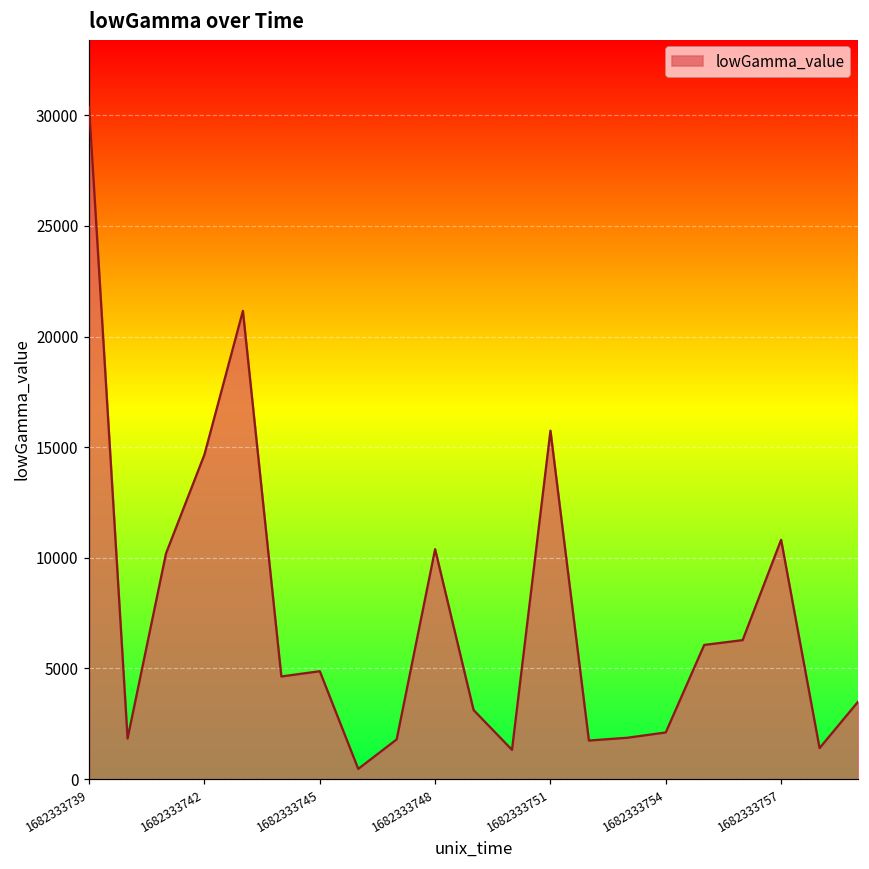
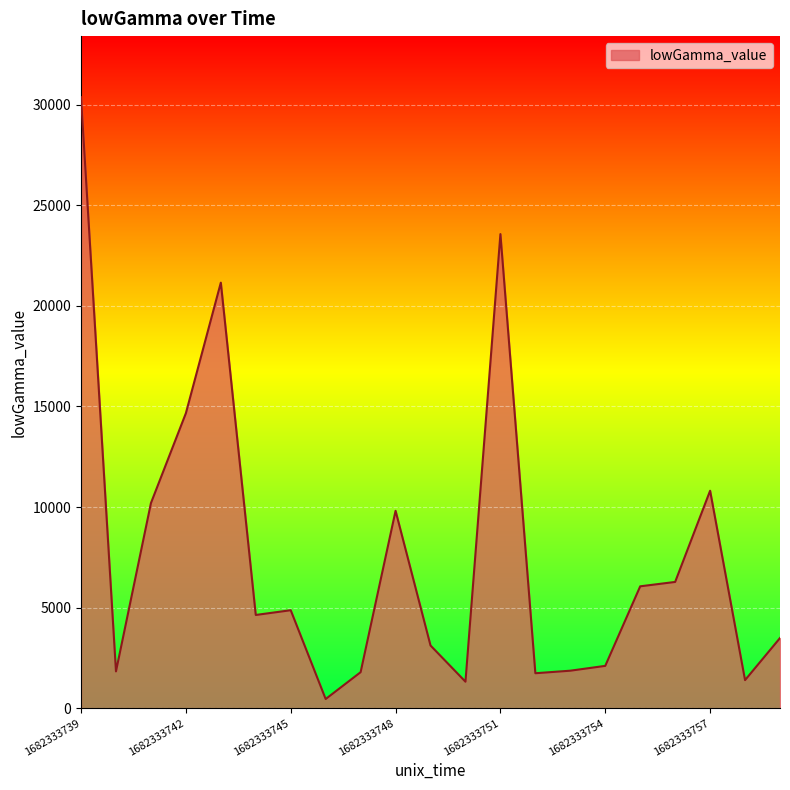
  {
    "1682333739": 30400,
    "1682333742": 14700,
    "1682333745": 4900,
-   "1682333748": 10400,
-   "1682333751": 15700,
+   "1682333748": 9800,
+   "1682333751": 23600,
    "1682333754": 2100,
    "1682333757": 10800
  }
